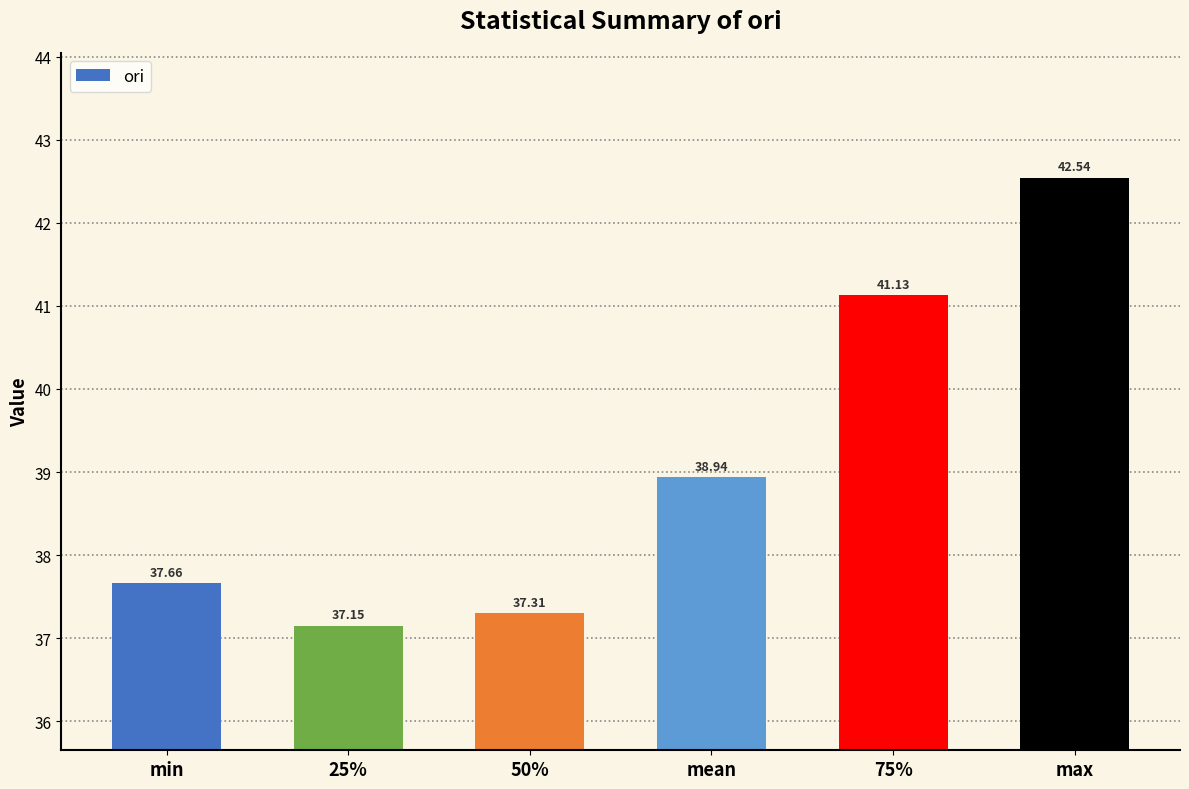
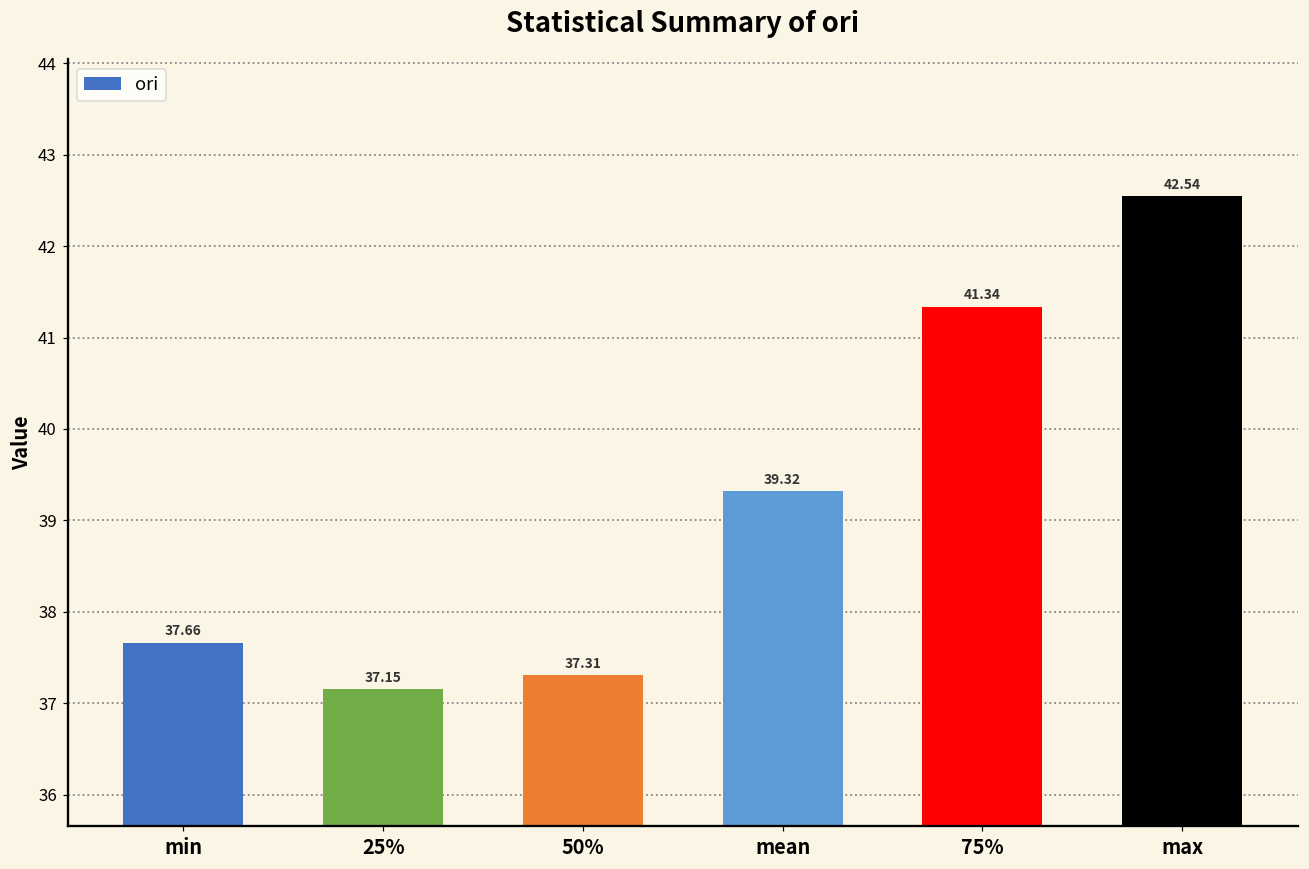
  {
    "min": 37.66,
    "25%": 37.15,
    "50%": 37.31,
-   "mean": 38.94,
-   "75%": 41.13,
+   "mean": 39.32,
+   "75%": 41.34,
    "max": 42.54
  }
